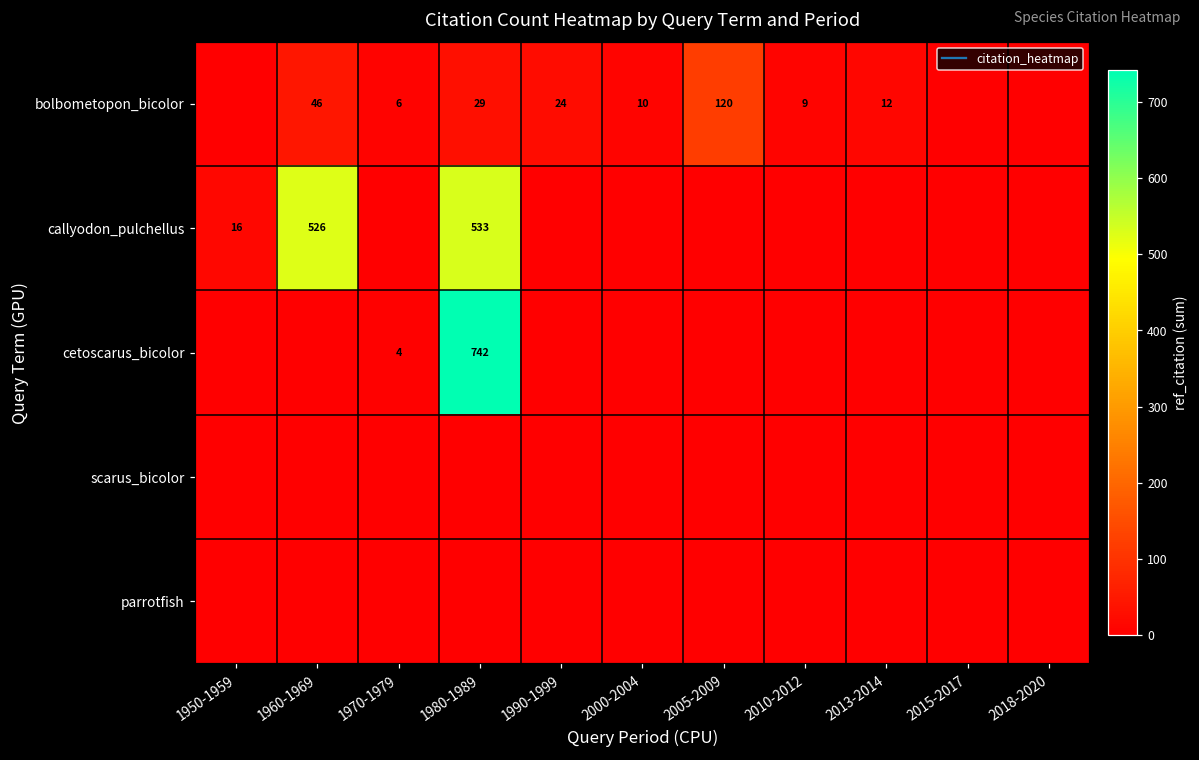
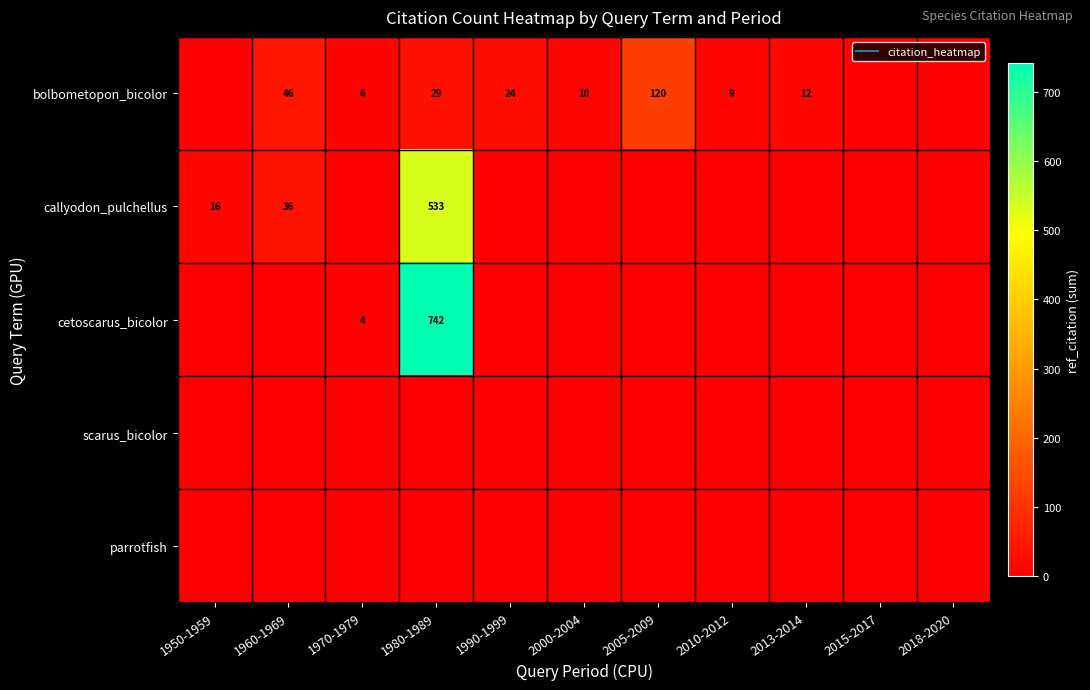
  {
    "bolbometopon_bicolor": {
      "1960-1969": 46,
      "1970-1979": 6,
      "1980-1989": 29,
      "1990-1999": 24,
      "2000-2004": 10,
      "2005-2009": 120,
      "2010-2012": 9,
      "2013-2014": 12
    },
    "callyodon_pulchellus": {
      "1950-1959": 16,
-     "1960-1969": 526,
+     "1960-1969": 36,
      "1980-1989": 533
    },
    "cetoscarus_bicolor": {
      "1970-1979": 4,
      "1980-1989": 742
    }
  }
